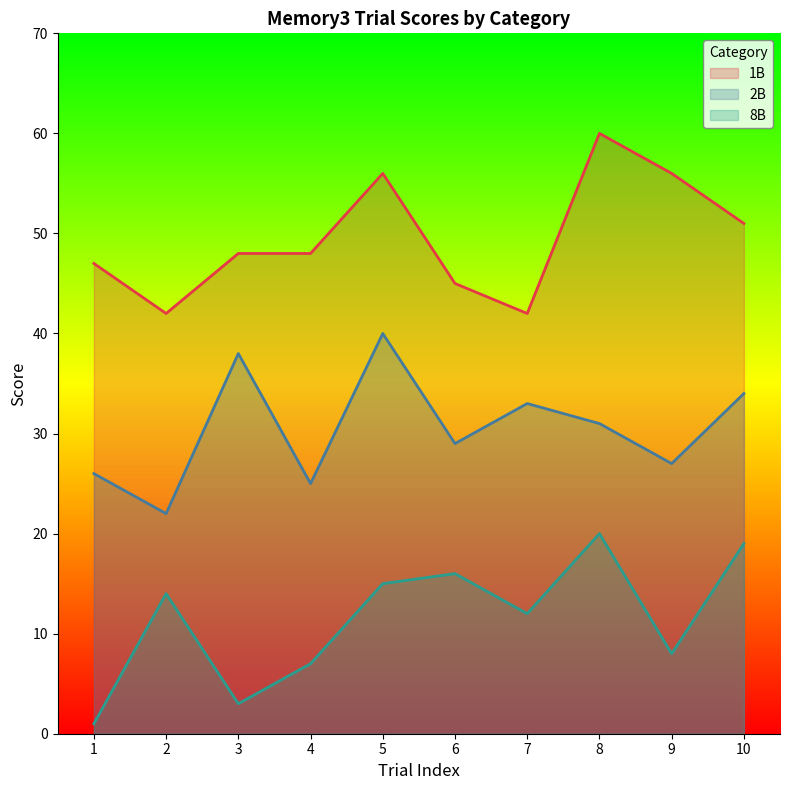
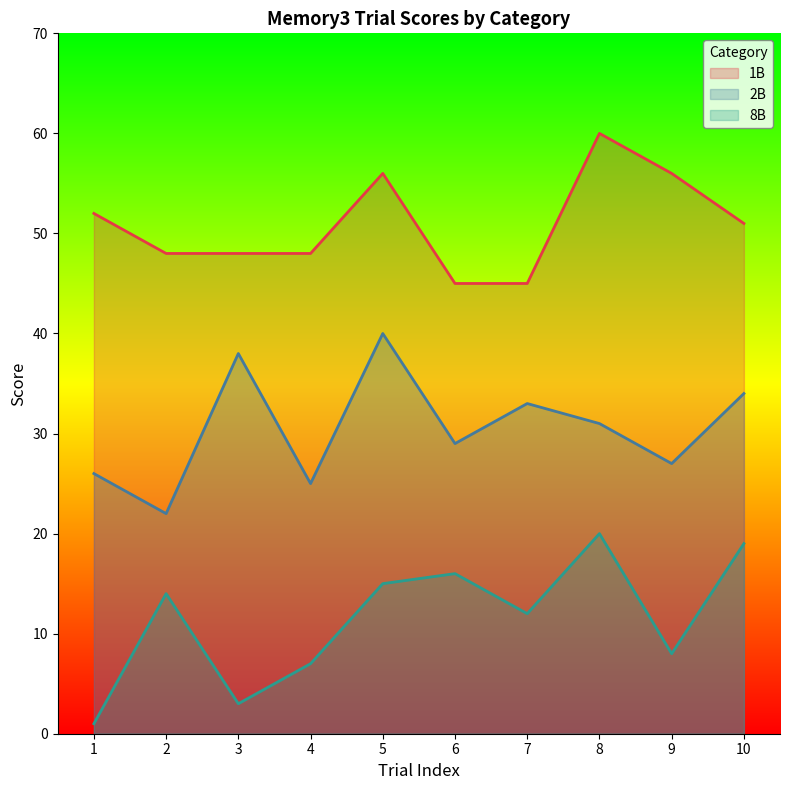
  {
    "1B": {
-     "1": 47,
-     "2": 42,
+     "1": 52,
+     "2": 48,
      "3": 48,
      "4": 48,
      "5": 56,
      "6": 45,
-     "7": 42,
+     "7": 45,
      "8": 60,
      "9": 56,
      "10": 51
    }
  }
